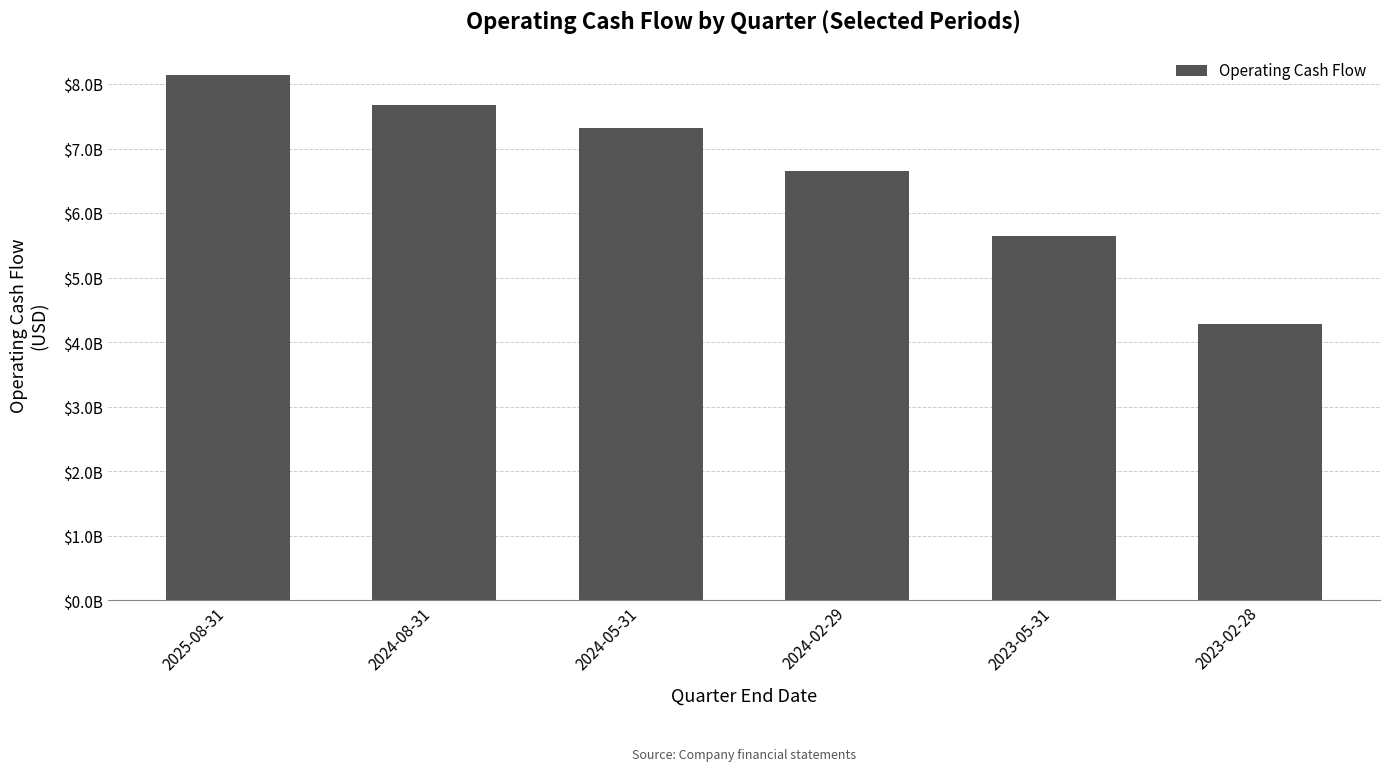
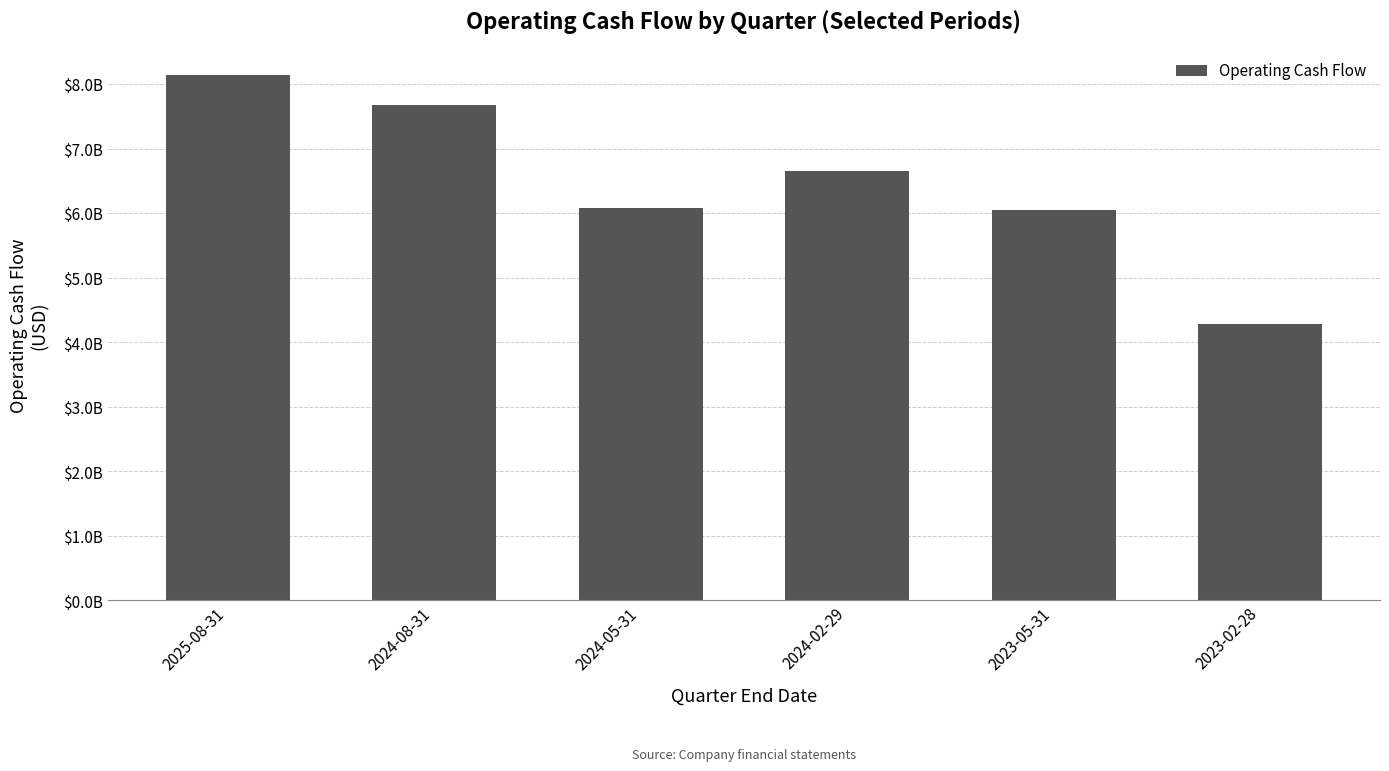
  {
    "2025-08-31": "$8100000000",
    "2024-08-31": "$7700000000",
-   "2024-05-31": "$7300000000",
+   "2024-05-31": "$6100000000",
    "2024-02-29": "$6600000000",
-   "2023-05-31": "$5600000000",
+   "2023-05-31": "$6000000000",
    "2023-02-28": "$4300000000"
  }
